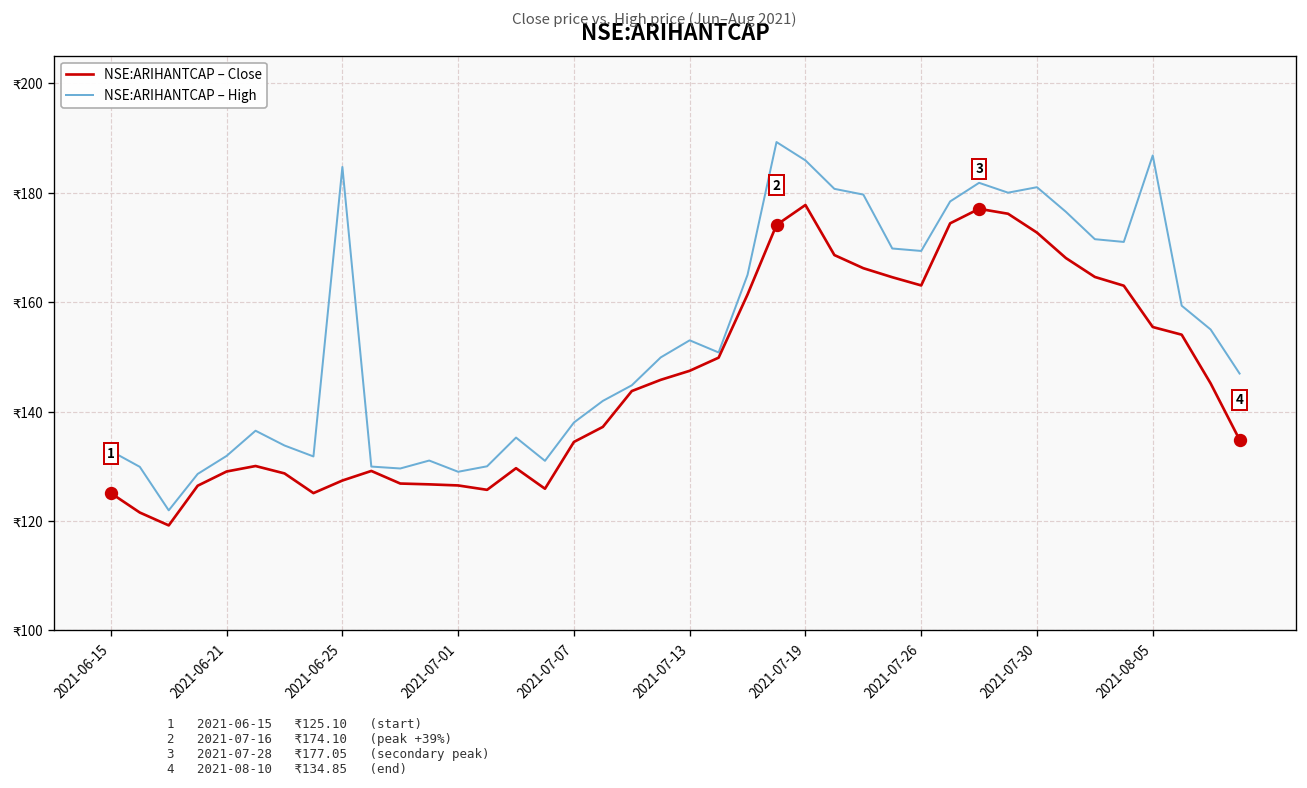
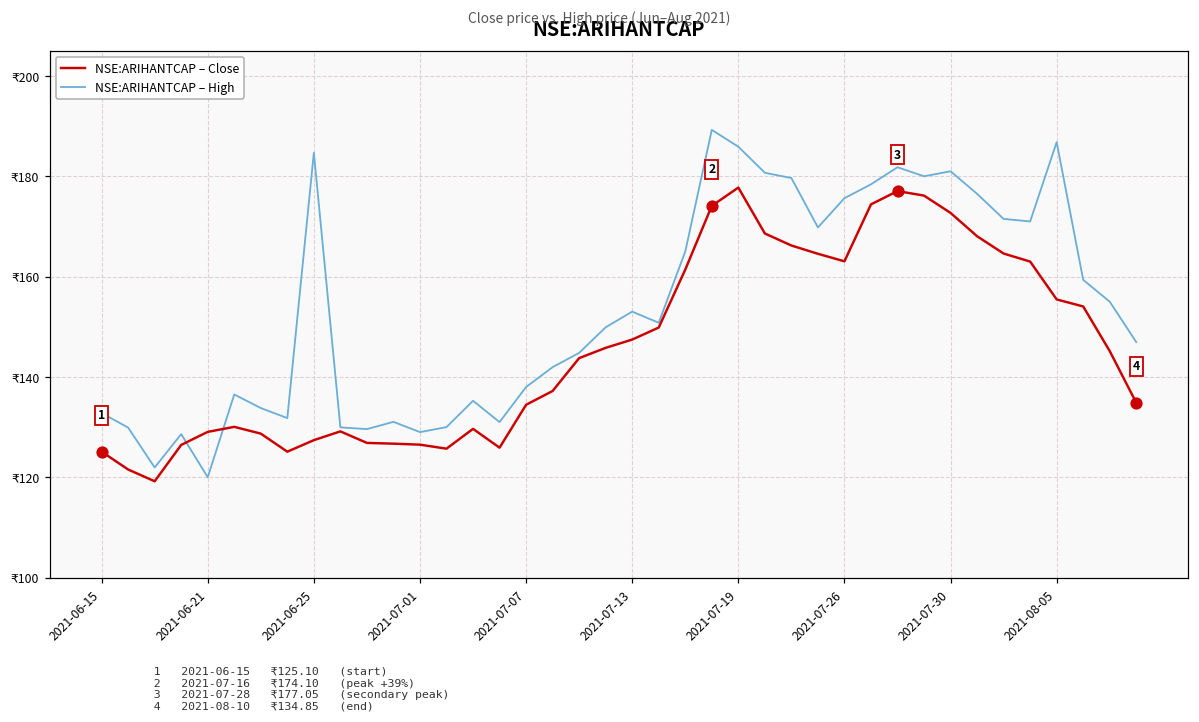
  {
    "NSE:ARIHANTCAP – High": {
-     "2021-06-21": "₹132",
+     "2021-06-21": "₹120",
      "2021-06-25": "₹185",
      "2021-07-01": "₹129",
      "2021-07-07": "₹138",
      "2021-07-13": "₹153",
      "2021-07-19": "₹186",
-     "2021-07-26": "₹169",
+     "2021-07-26": "₹176",
      "2021-07-30": "₹181",
      "2021-08-05": "₹187"
    }
  }
